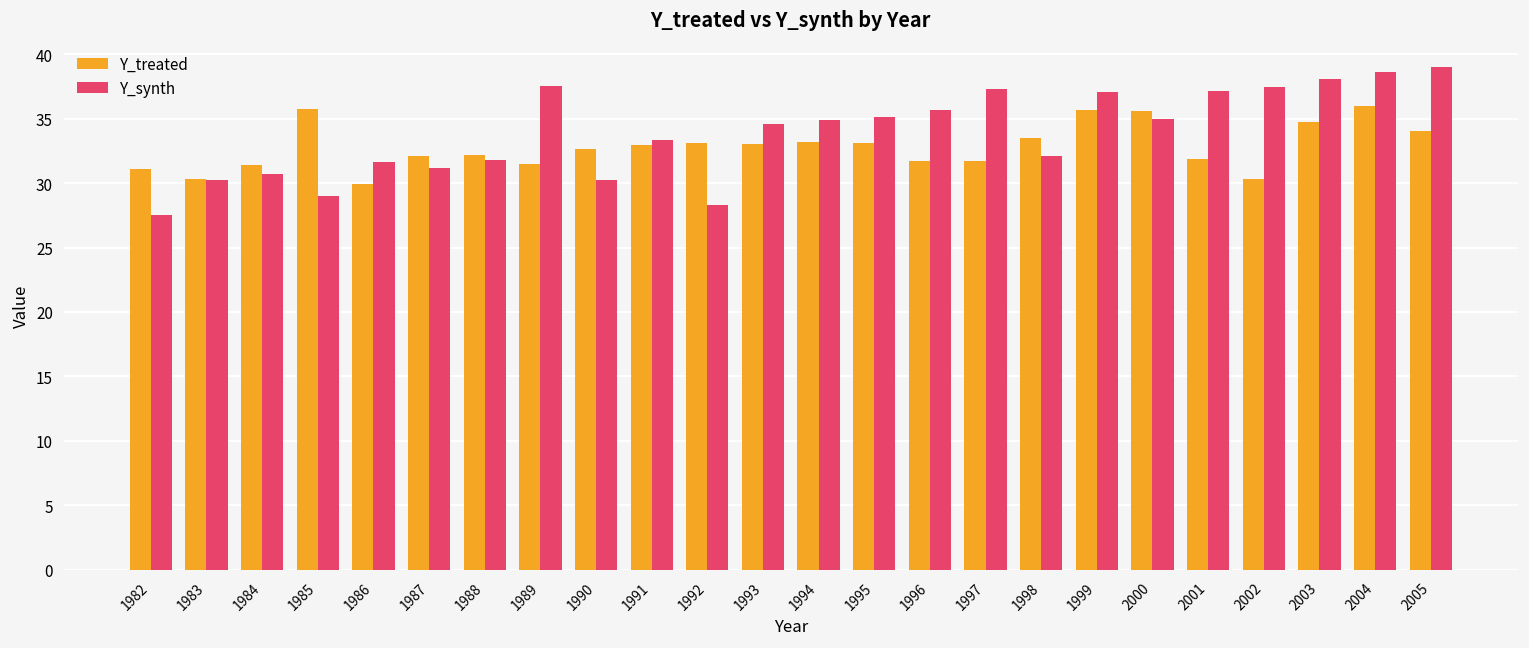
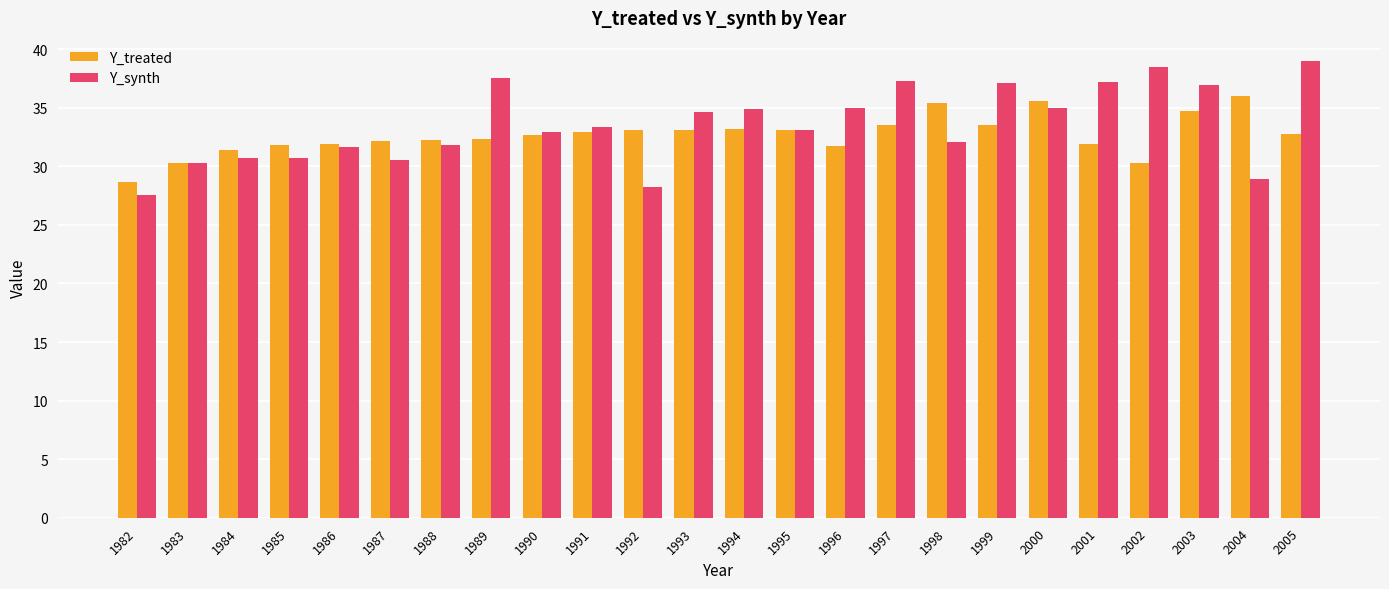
  {
    "Y_treated": {
-     "1982": 31.1,
+     "1982": 28.6,
      "1983": 30.3,
      "1984": 31.4,
-     "1985": 35.8,
-     "1986": 29.9,
+     "1985": 31.8,
+     "1986": 31.9,
      "1987": 32.1,
      "1988": 32.2,
-     "1989": 31.5,
+     "1989": 32.3,
      "1990": 32.7,
      "1991": 33.0,
      "1992": 33.1,
      "1993": 33.1,
      "1994": 33.2,
      "1995": 33.1,
      "1996": 31.7,
-     "1997": 31.7,
-     "1998": 33.5,
-     "1999": 35.7,
+     "1997": 33.6,
+     "1998": 35.4,
+     "1999": 33.6,
      "2000": 35.6,
      "2001": 31.9,
      "2002": 30.3,
      "2003": 34.7,
      "2004": 36.0,
-     "2005": 34.0
+     "2005": 32.7
    },
    "Y_synth": {
      "1982": 27.5,
      "1983": 30.3,
      "1984": 30.7,
-     "1985": 29.0,
+     "1985": 30.7,
      "1986": 31.7,
-     "1987": 31.2,
+     "1987": 30.5,
      "1988": 31.8,
      "1989": 37.5,
-     "1990": 30.3,
+     "1990": 33.0,
      "1991": 33.4,
      "1992": 28.3,
      "1993": 34.6,
      "1994": 34.9,
-     "1995": 35.1,
-     "1996": 35.7,
+     "1995": 33.1,
+     "1996": 35.0,
      "1997": 37.3,
      "1998": 32.1,
      "1999": 37.1,
      "2000": 35.0,
      "2001": 37.2,
-     "2002": 37.5,
-     "2003": 38.1,
-     "2004": 38.6,
+     "2002": 38.5,
+     "2003": 36.9,
+     "2004": 28.9,
      "2005": 39.0
    }
  }
